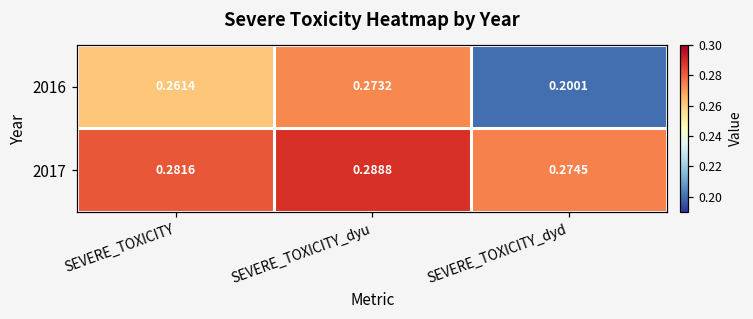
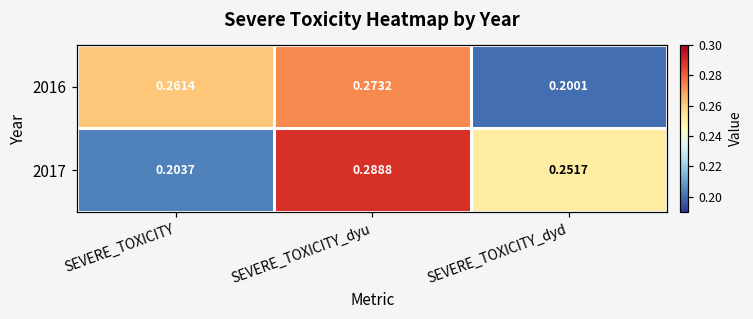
  {
    "2016": {
      "SEVERE_TOXICITY": 0.2614,
      "SEVERE_TOXICITY_dyu": 0.2732,
      "SEVERE_TOXICITY_dyd": 0.2001
    },
    "2017": {
-     "SEVERE_TOXICITY": 0.2816,
+     "SEVERE_TOXICITY": 0.2037,
      "SEVERE_TOXICITY_dyu": 0.2888,
-     "SEVERE_TOXICITY_dyd": 0.2745
+     "SEVERE_TOXICITY_dyd": 0.2517
    }
  }
